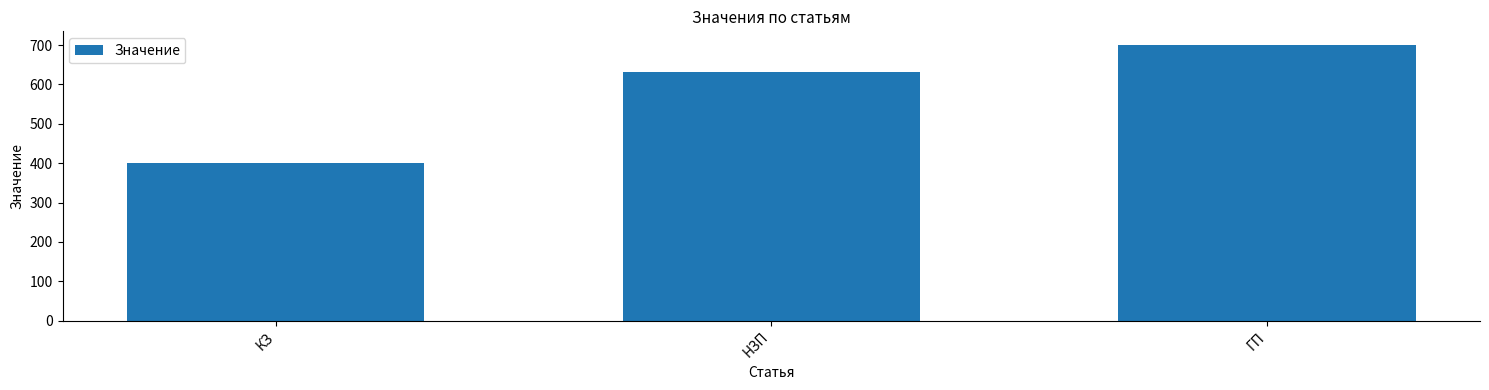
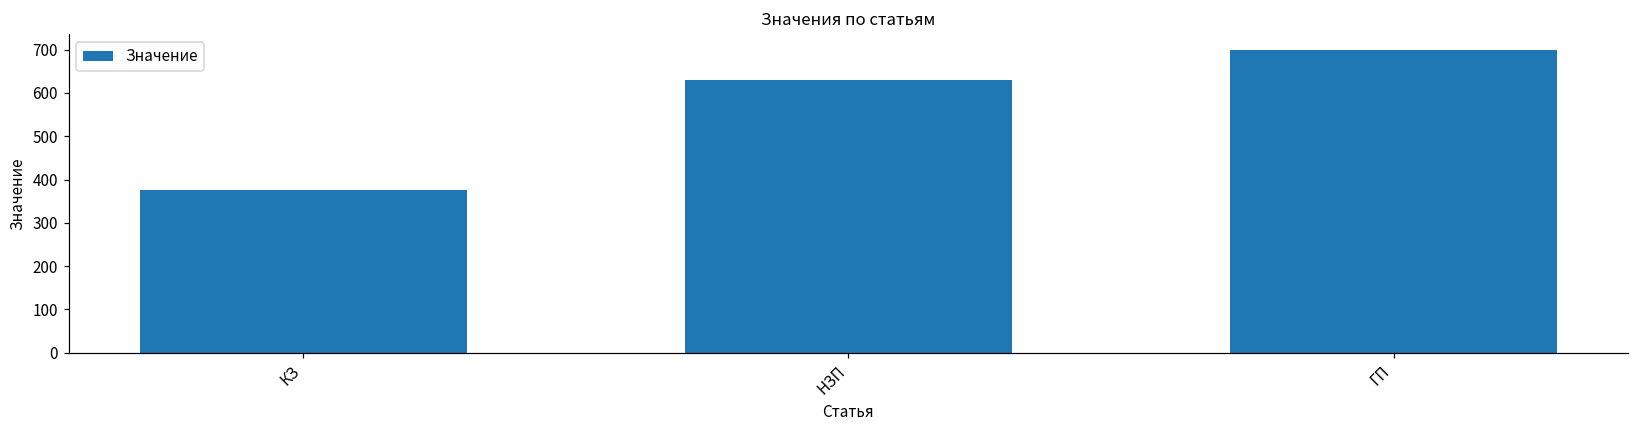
  {
-   "КЗ": 400,
+   "КЗ": 380,
    "НЗП": 630,
    "ГП": 700
  }
